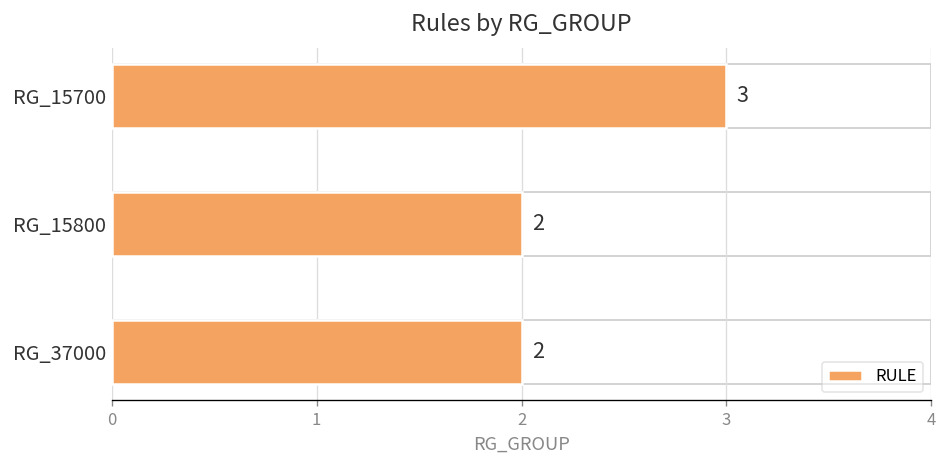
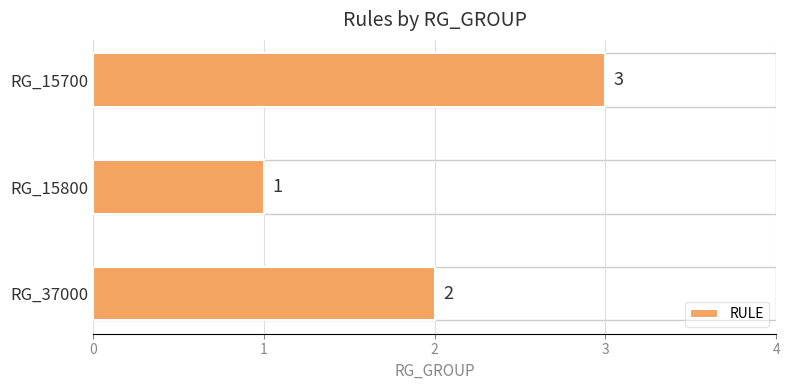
  {
    "RG_15700": 3,
-   "RG_15800": 2,
+   "RG_15800": 1,
    "RG_37000": 2
  }
